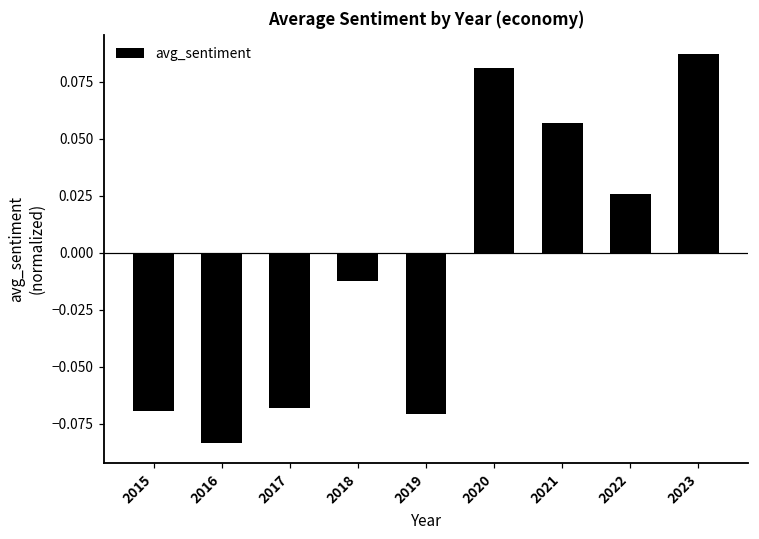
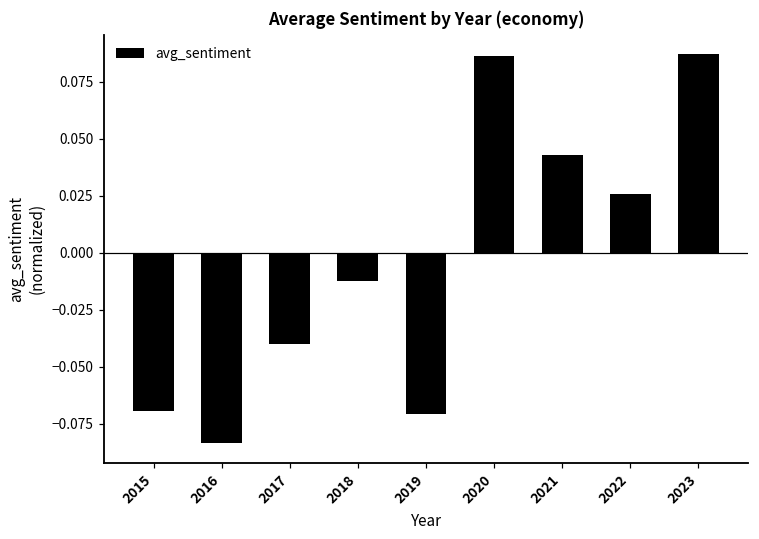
  {
    "2015": -0.070,
    "2016": -0.084,
-   "2017": -0.068,
+   "2017": -0.040,
    "2018": -0.012,
    "2019": -0.071,
-   "2020": 0.081,
-   "2021": 0.057,
+   "2020": 0.086,
+   "2021": 0.043,
    "2022": 0.026,
    "2023": 0.087
  }
